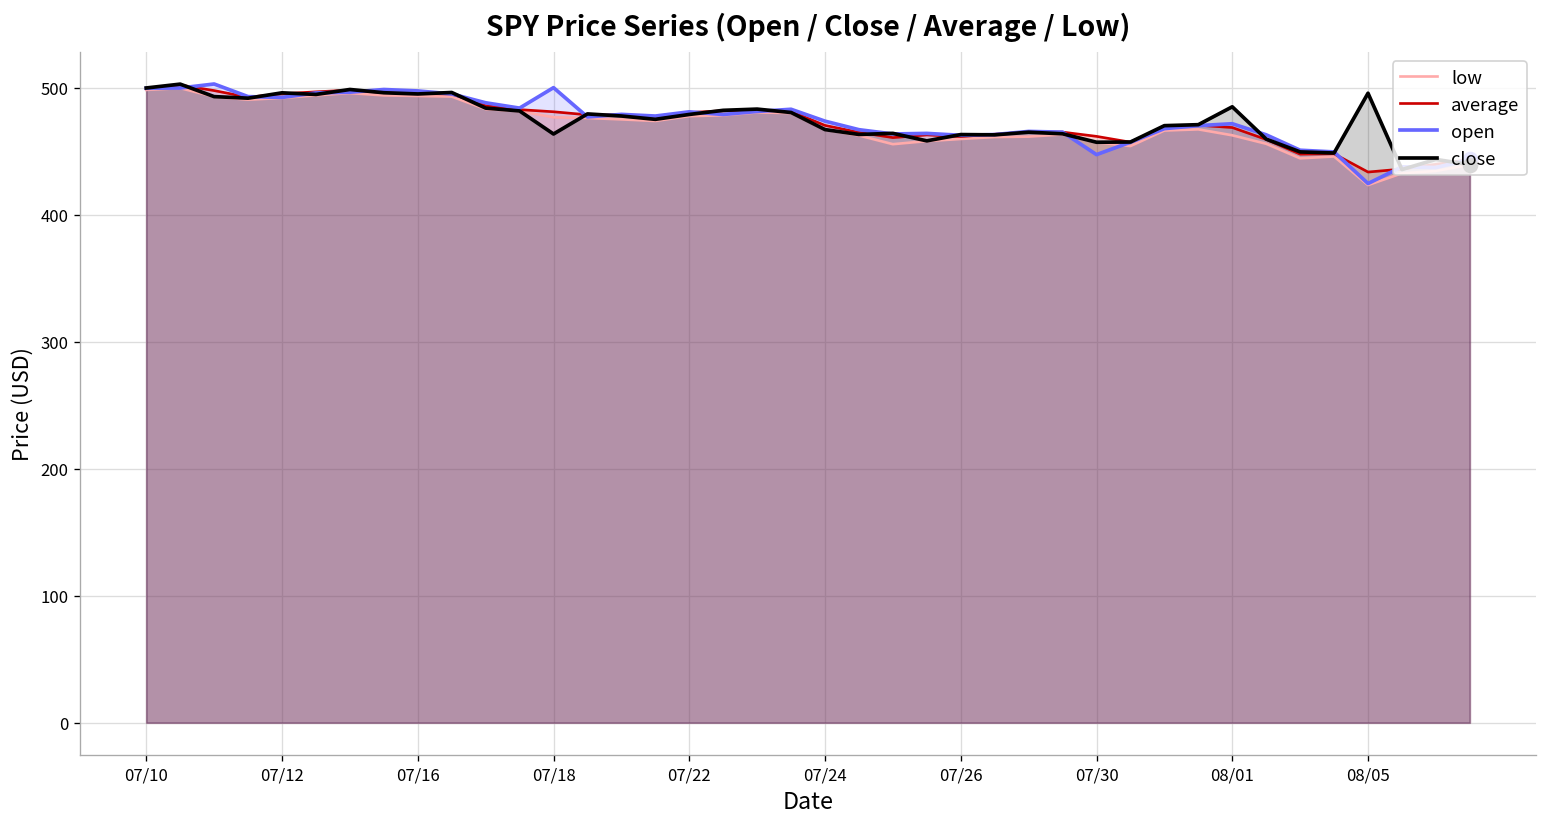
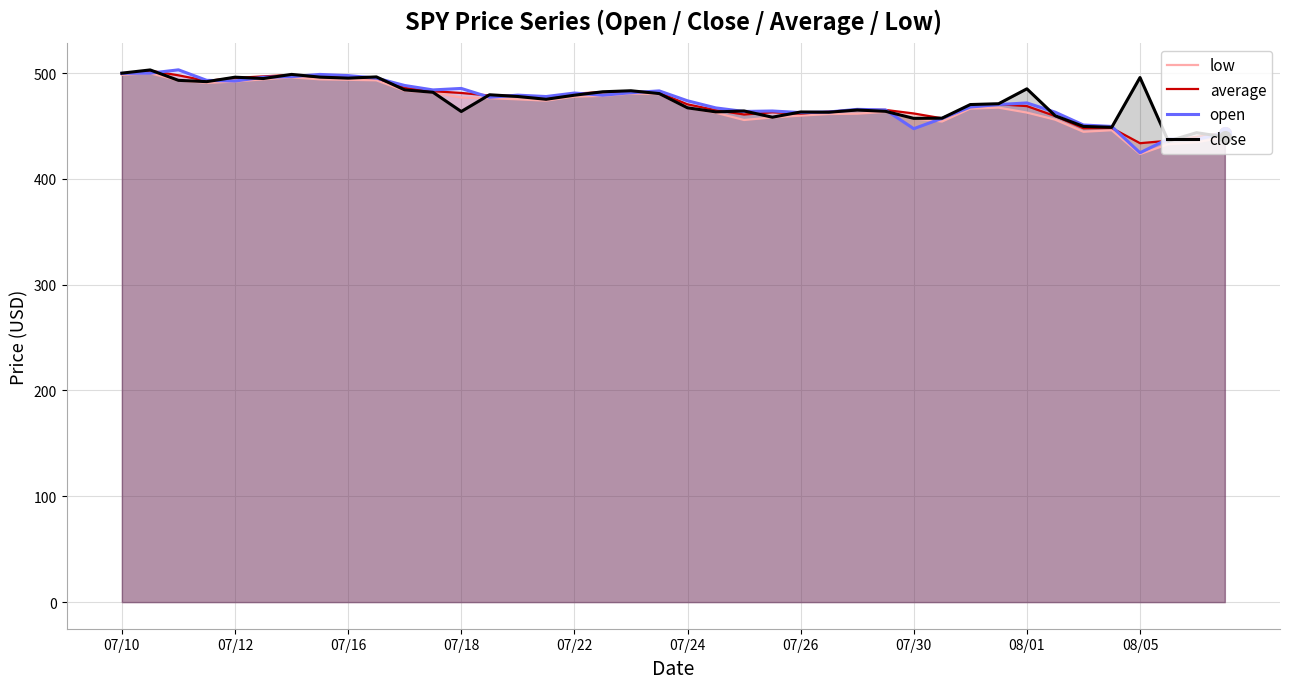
  {
    "open": {
-     "07/18": 500,
+     "07/18": 486,
      "07/24": 474,
      "07/30": 447,
      "08/01": 472
    },
    "close": {
      "07/18": 464,
      "08/01": 485,
      "08/05": 496
    }
  }
